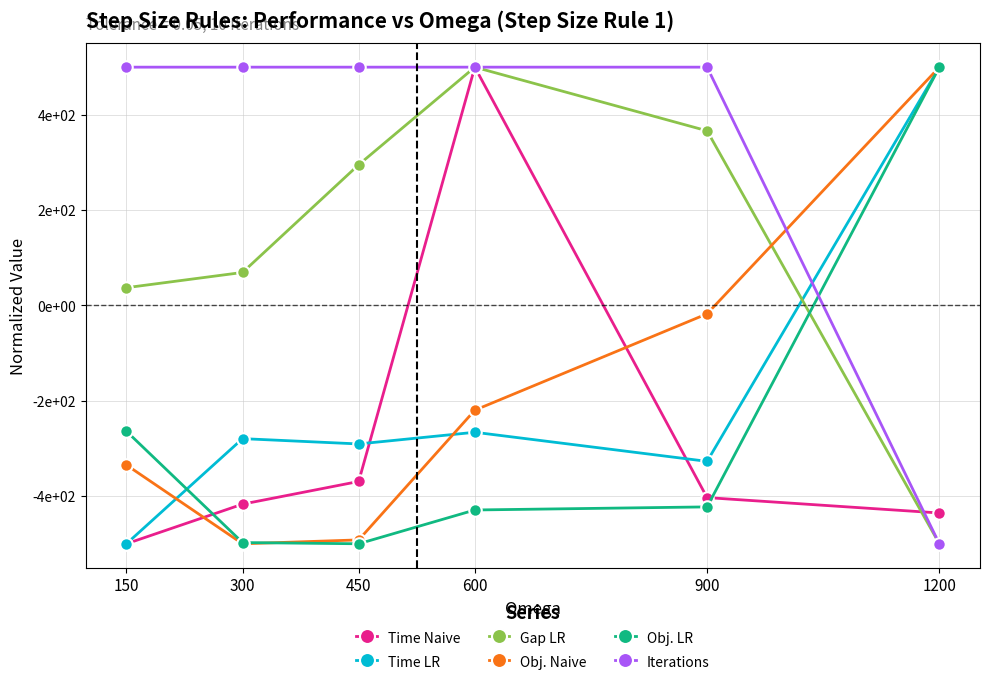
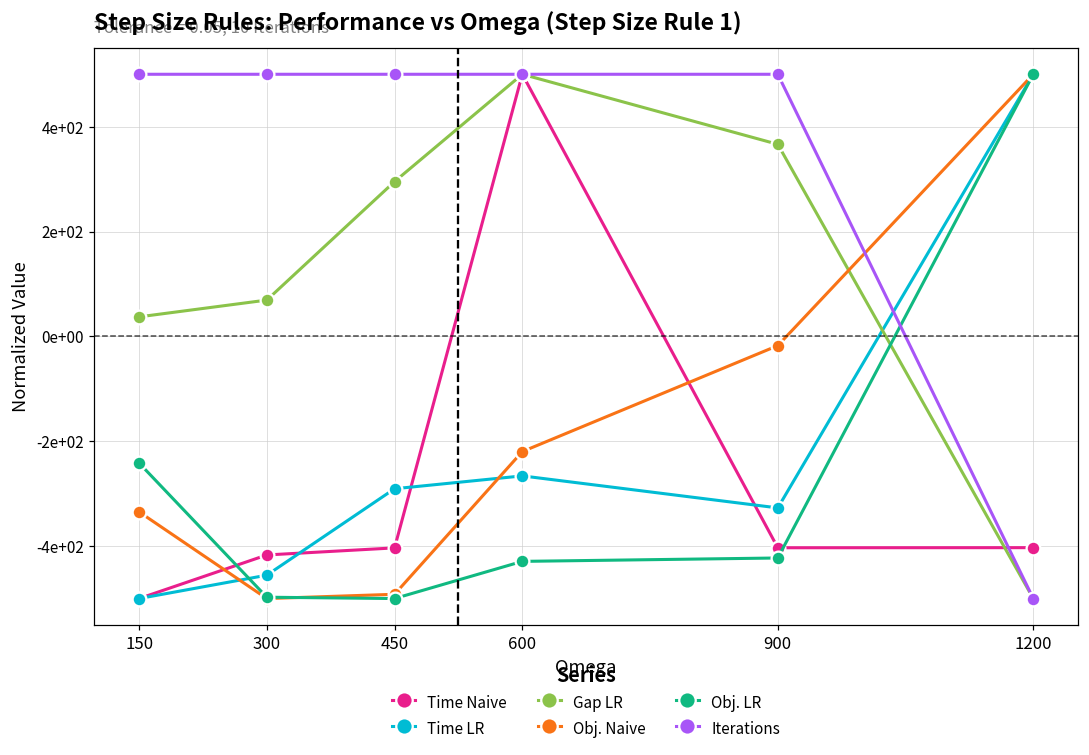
  {
    "Time Naive": {
      "300": -420,
-     "450": -370,
+     "450": -400,
      "900": -400,
-     "1200": -440
+     "1200": -400
    },
    "Time LR": {
-     "300": -280,
+     "300": -460,
      "450": -290,
      "600": -270,
      "900": -330
    },
    "Gap LR": {
      "150": 40,
      "300": 70,
      "450": 300,
      "900": 370
    },
    "Obj. Naive": {
      "150": -330,
      "450": -490,
      "600": -220,
      "900": -20
    },
    "Obj. LR": {
-     "150": -260,
+     "150": -240,
      "450": -500,
      "600": -430,
      "900": -420
    },
    "Iterations": {
      "150": 500,
      "300": 500,
      "450": 500,
      "900": 500
    }
  }
